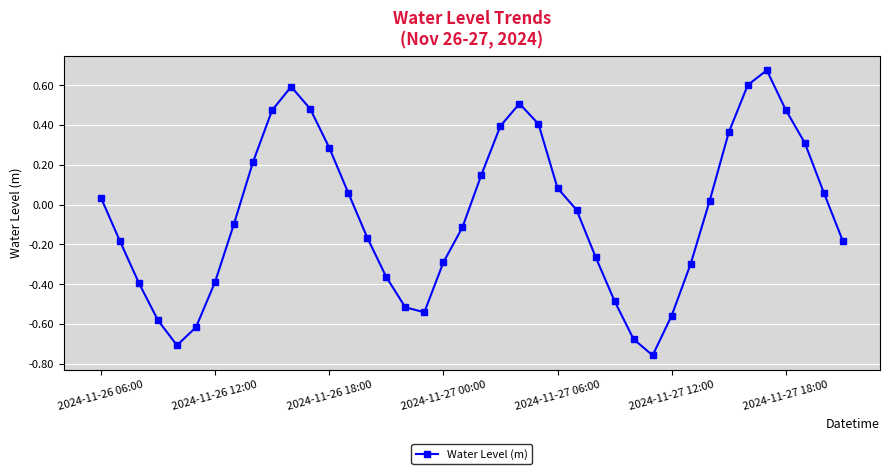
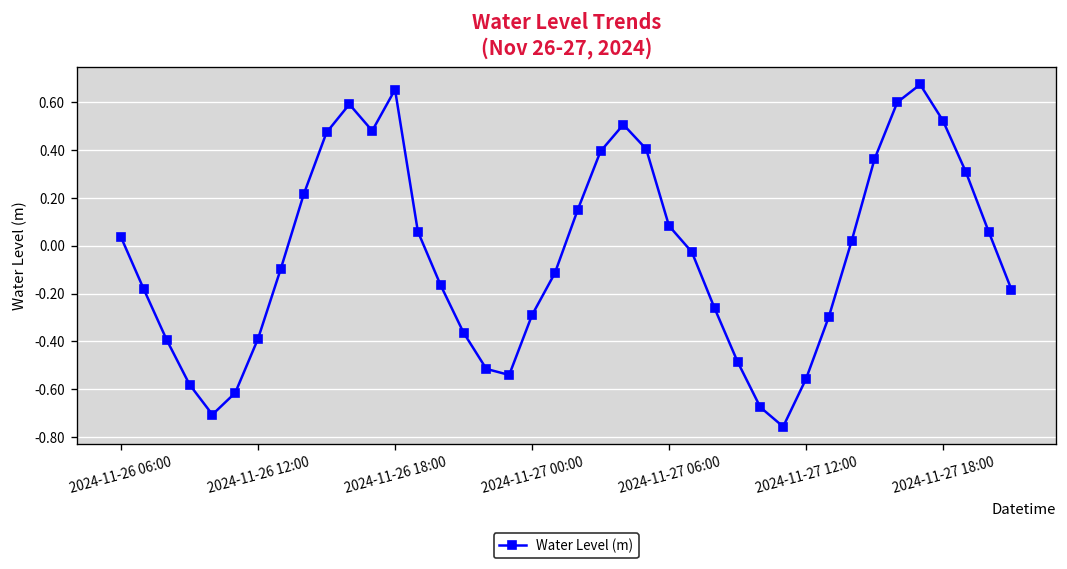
  {
    "2024-11-26 06:00": 0.04,
    "2024-11-26 12:00": -0.39,
-   "2024-11-26 18:00": 0.29,
+   "2024-11-26 18:00": 0.65,
    "2024-11-27 00:00": -0.29,
    "2024-11-27 06:00": 0.08,
    "2024-11-27 12:00": -0.56,
-   "2024-11-27 18:00": 0.48
+   "2024-11-27 18:00": 0.52
  }
